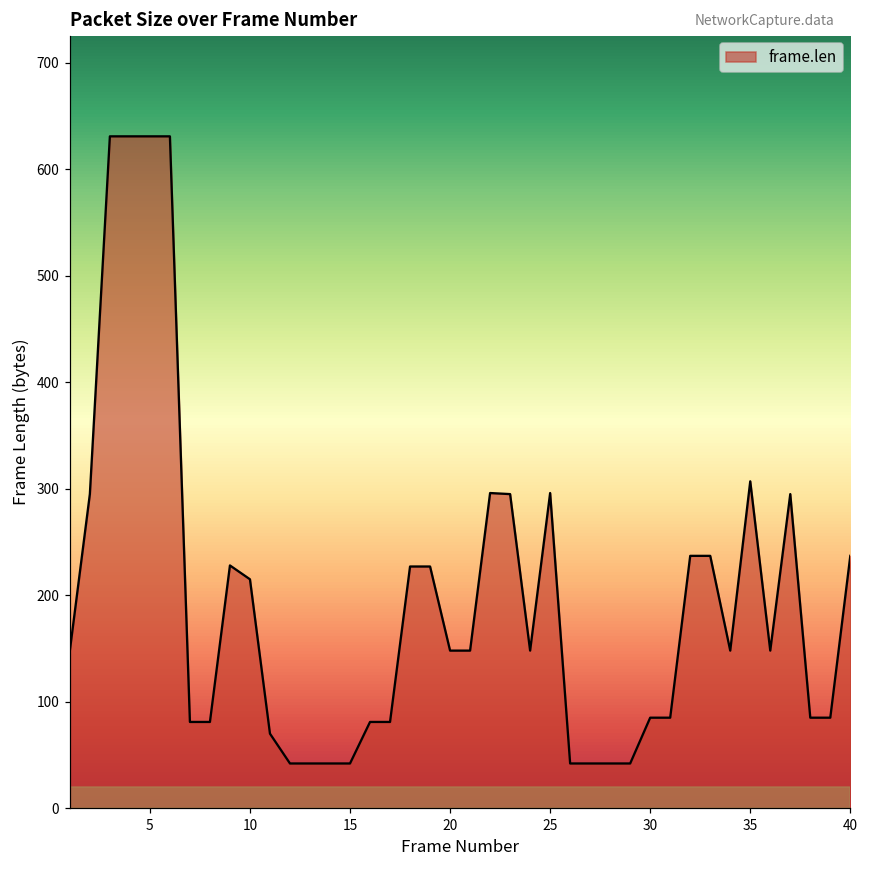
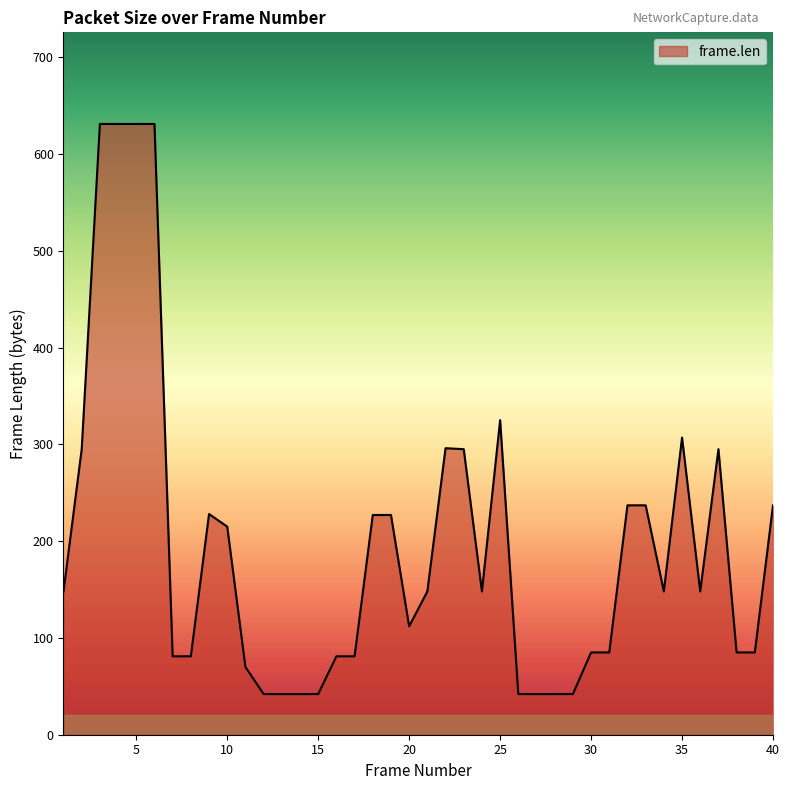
  {
    "5": 630,
    "10": 220,
    "15": 40,
-   "20": 150,
-   "25": 300,
+   "20": 110,
+   "25": 330,
    "30": 90,
    "35": 310,
    "40": 240
  }
